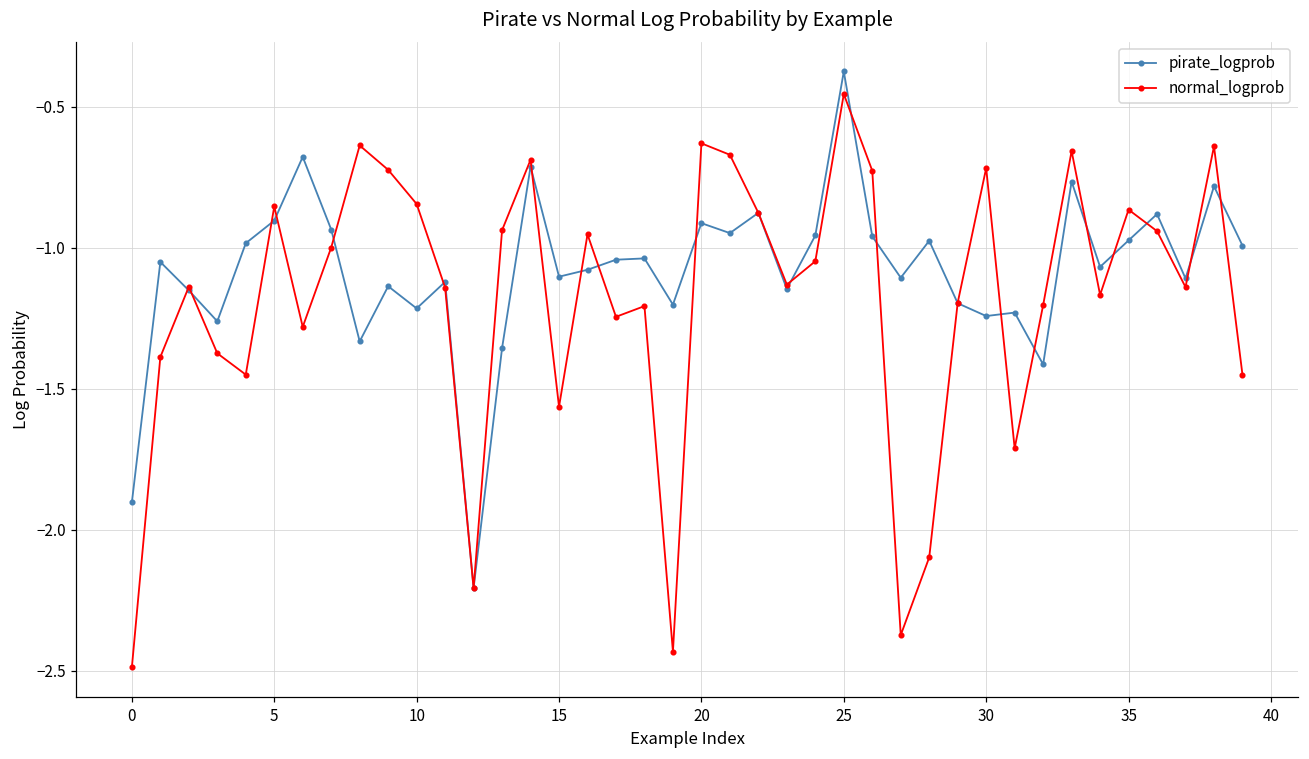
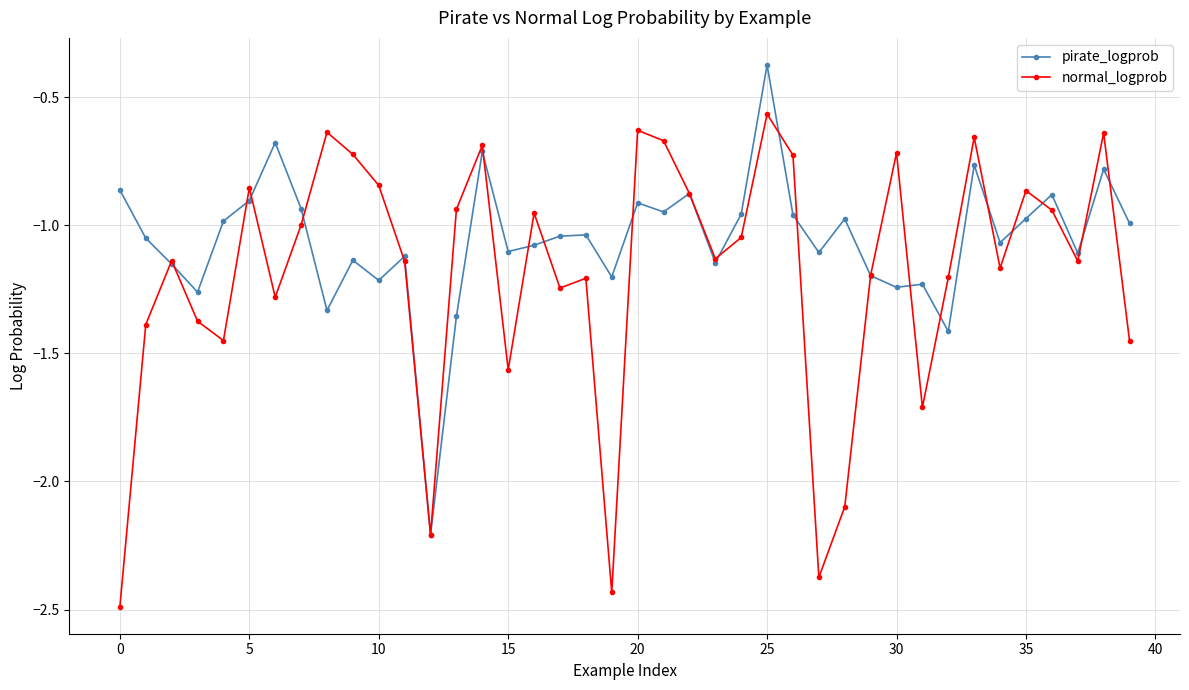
  {
    "pirate_logprob": {
-     "0": -1.90,
+     "0": -0.86,
      "5": -0.90,
      "10": -1.22,
      "15": -1.10,
      "20": -0.91,
      "25": -0.37,
      "30": -1.24,
      "35": -0.97
    },
    "normal_logprob": {
      "0": -2.49,
      "5": -0.85,
      "10": -0.84,
      "15": -1.56,
      "20": -0.63,
-     "25": -0.45,
+     "25": -0.57,
      "30": -0.72,
      "35": -0.86
    }
  }
